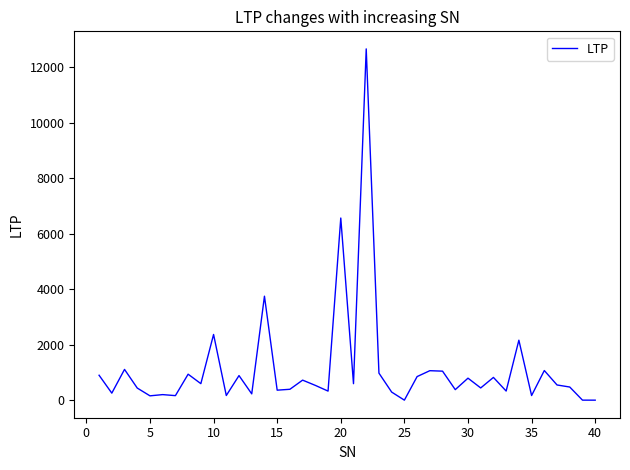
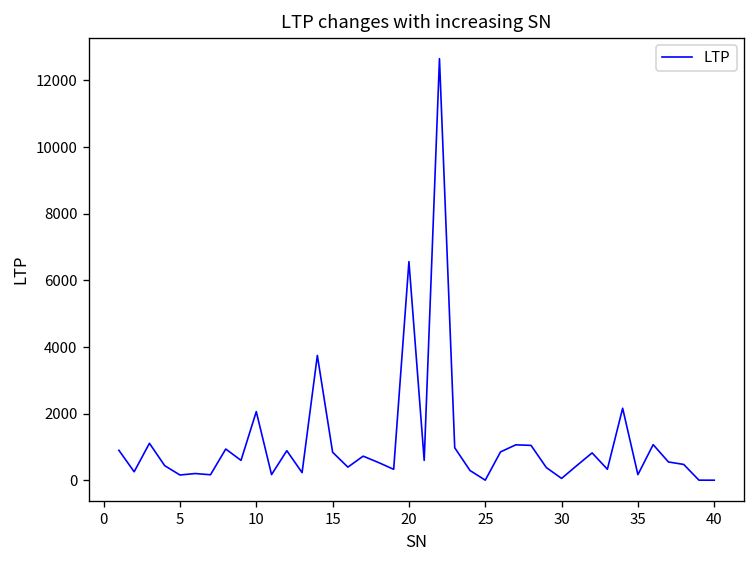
  {
    "5": 200,
-   "10": 2400,
-   "15": 400,
+   "10": 2100,
+   "15": 800,
    "20": 6600,
    "25": 0,
-   "30": 800,
+   "30": 100,
    "35": 200,
    "40": 0
  }
